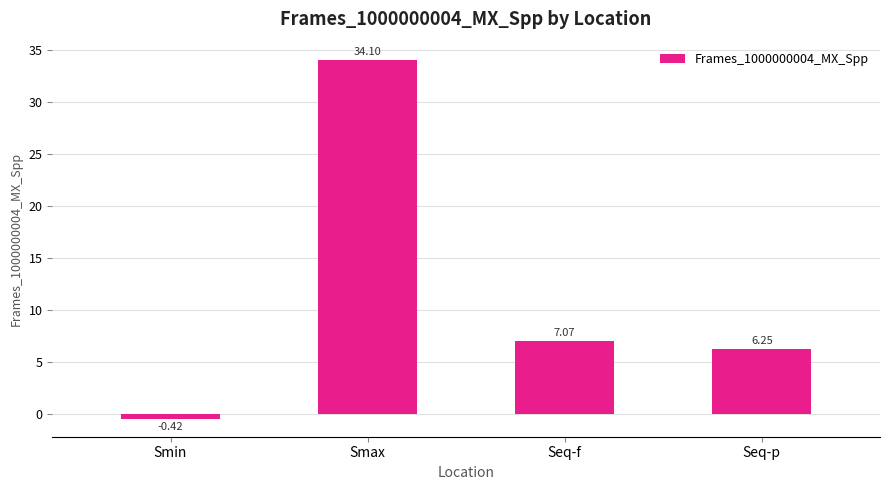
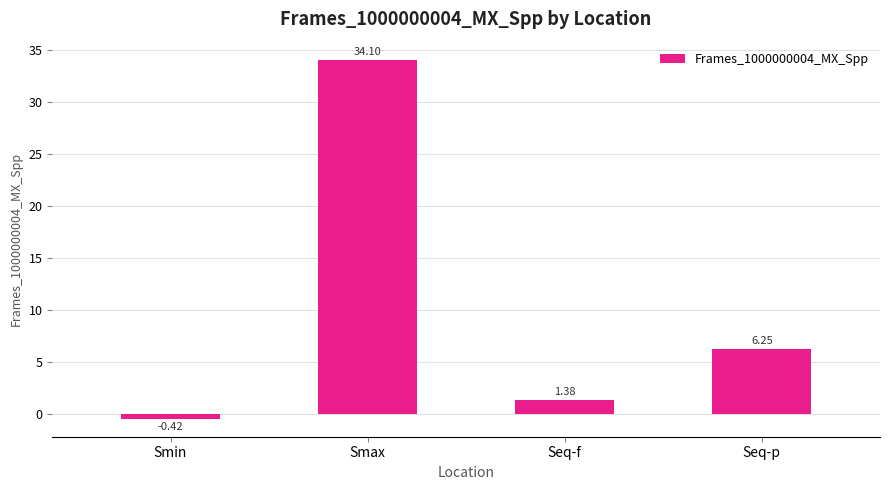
  {
    "Smin": -0.42,
    "Smax": 34.10,
-   "Seq-f": 7.07,
+   "Seq-f": 1.38,
    "Seq-p": 6.25
  }
